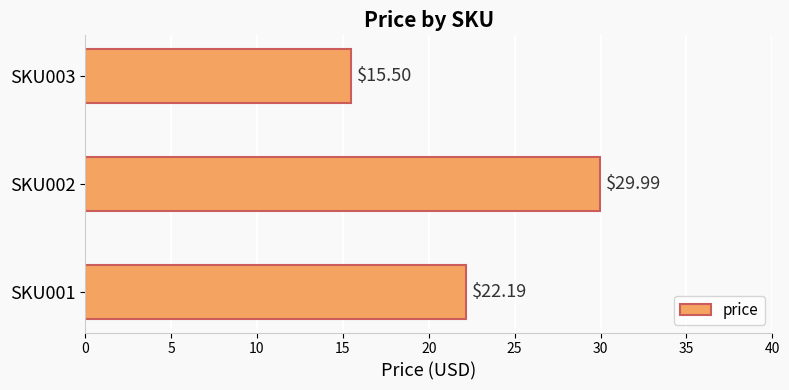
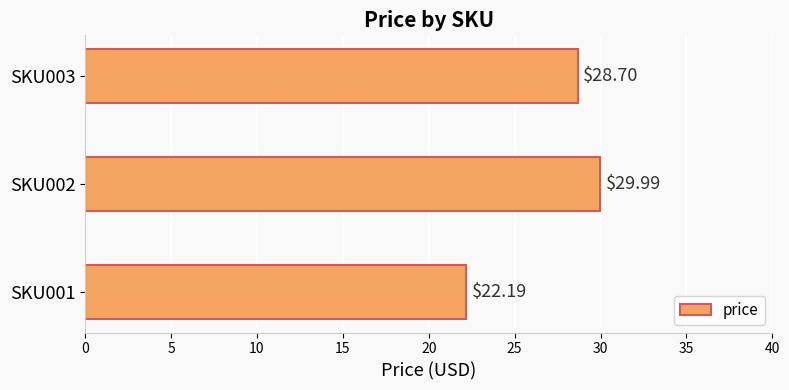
  {
-   "SKU003": "$15.50",
+   "SKU003": "$28.70",
    "SKU002": "$29.99",
    "SKU001": "$22.19"
  }
